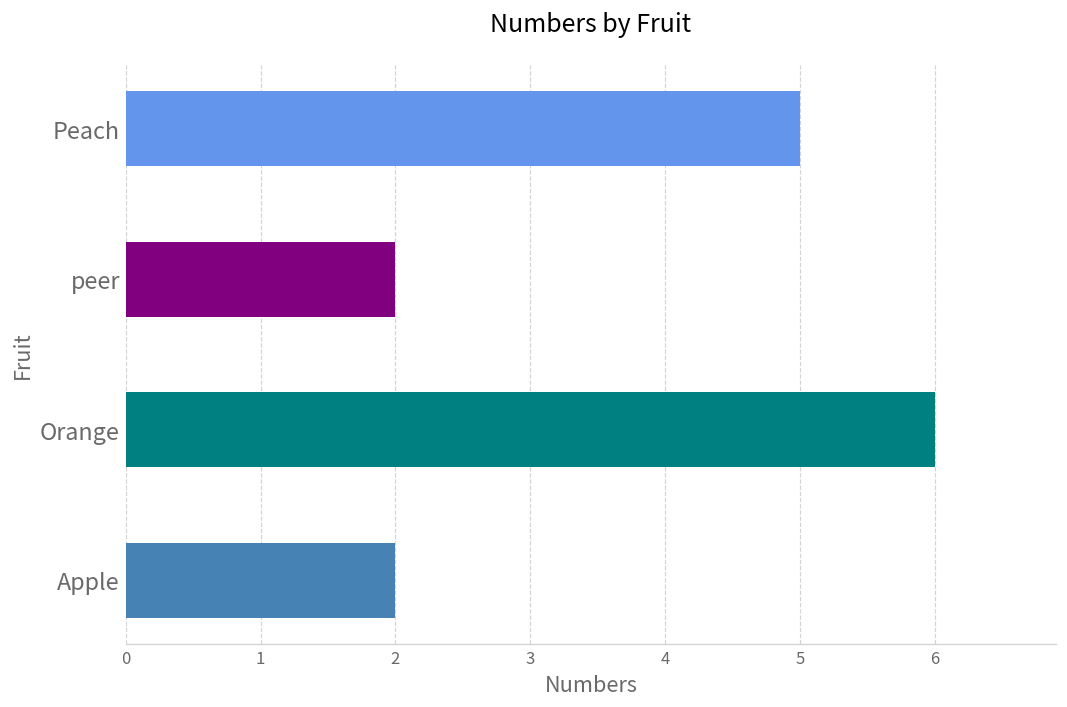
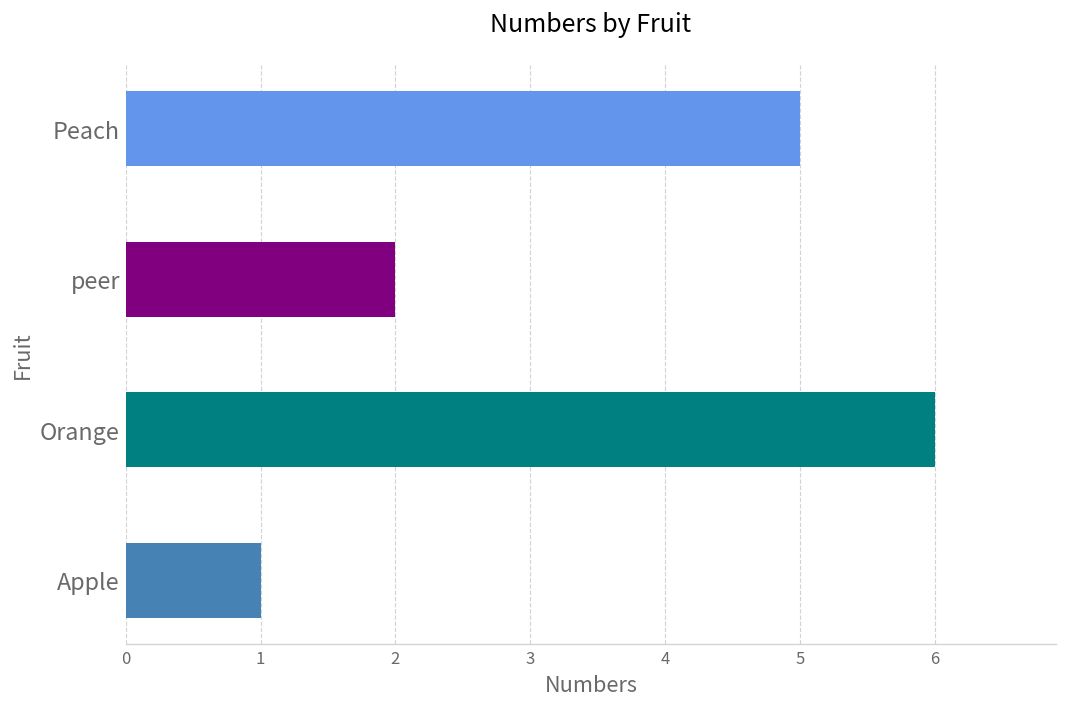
  {
    "Peach": 5,
    "peer": 2,
    "Orange": 6,
-   "Apple": 2
+   "Apple": 1
  }
